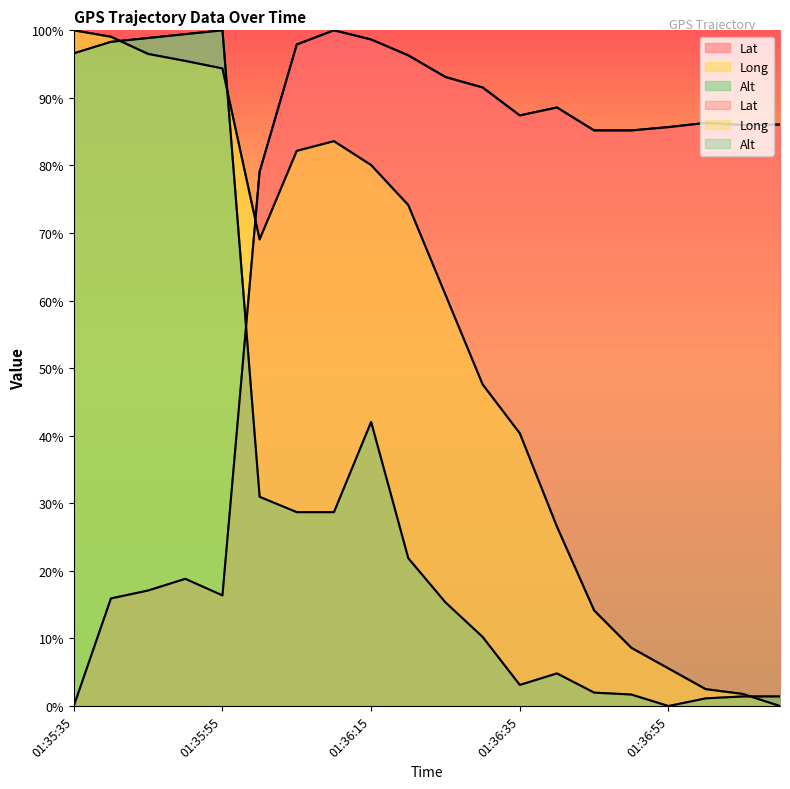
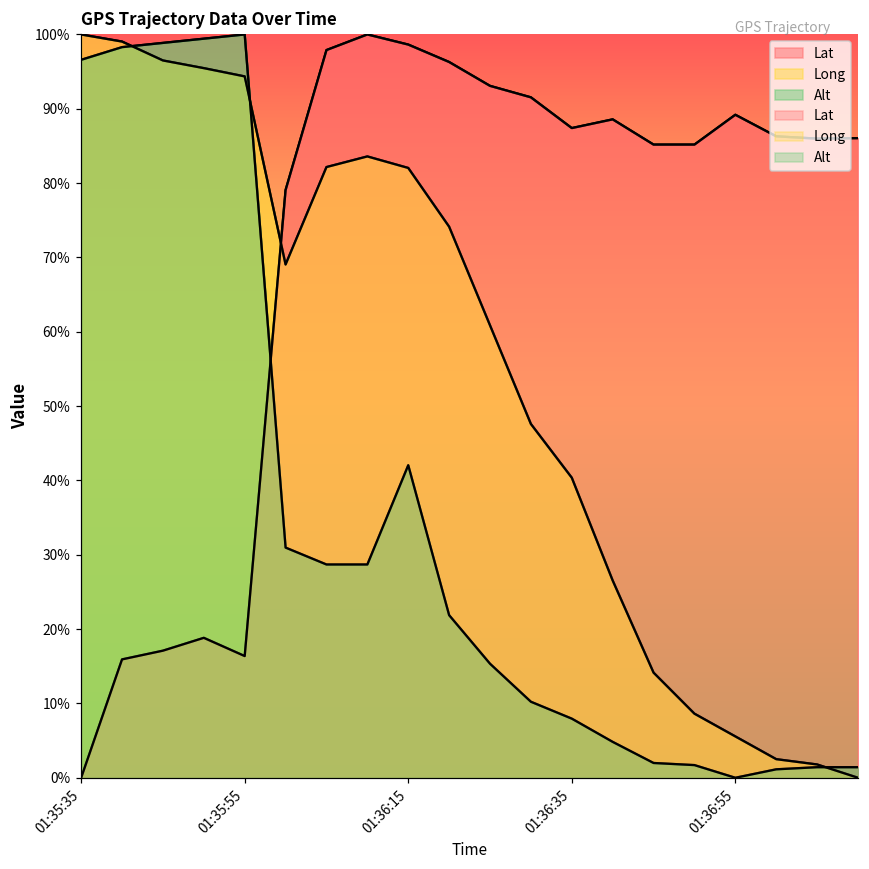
  {
    "Lat": {
      "01:35:35": "0%",
      "01:35:55": "16%",
      "01:36:15": "99%",
      "01:36:35": "87%",
-     "01:36:55": "86%"
+     "01:36:55": "89%"
    },
    "Long": {
      "01:35:35": "100%",
      "01:35:55": "94%",
-     "01:36:15": "80%",
+     "01:36:15": "82%",
      "01:36:35": "40%",
      "01:36:55": "6%"
    },
    "Alt": {
      "01:35:35": "97%",
      "01:35:55": "100%",
      "01:36:15": "42%",
-     "01:36:35": "3%",
+     "01:36:35": "8%",
      "01:36:55": "0%"
    }
  }
